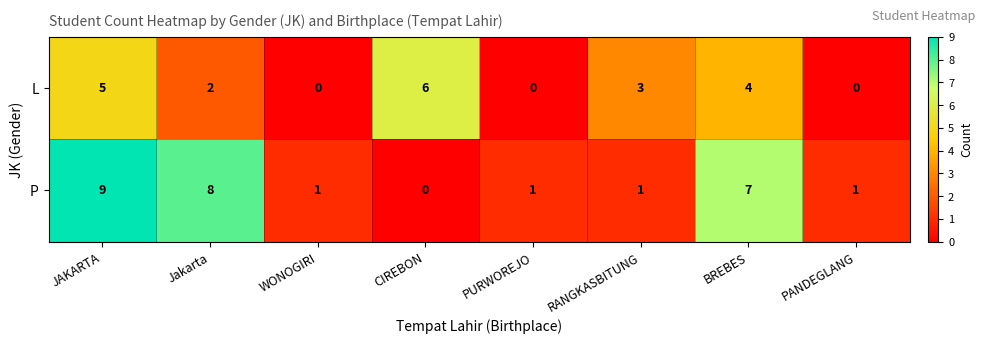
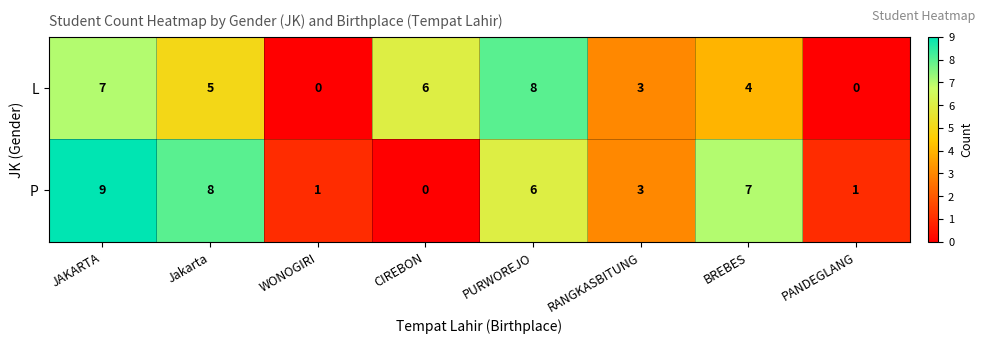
  {
    "L": {
-     "JAKARTA": 5,
-     "Jakarta": 2,
+     "JAKARTA": 7,
+     "Jakarta": 5,
      "WONOGIRI": 0,
      "CIREBON": 6,
-     "PURWOREJO": 0,
+     "PURWOREJO": 8,
      "RANGKASBITUNG": 3,
      "BREBES": 4,
      "PANDEGLANG": 0
    },
    "P": {
      "JAKARTA": 9,
      "Jakarta": 8,
      "WONOGIRI": 1,
      "CIREBON": 0,
-     "PURWOREJO": 1,
-     "RANGKASBITUNG": 1,
+     "PURWOREJO": 6,
+     "RANGKASBITUNG": 3,
      "BREBES": 7,
      "PANDEGLANG": 1
    }
  }
